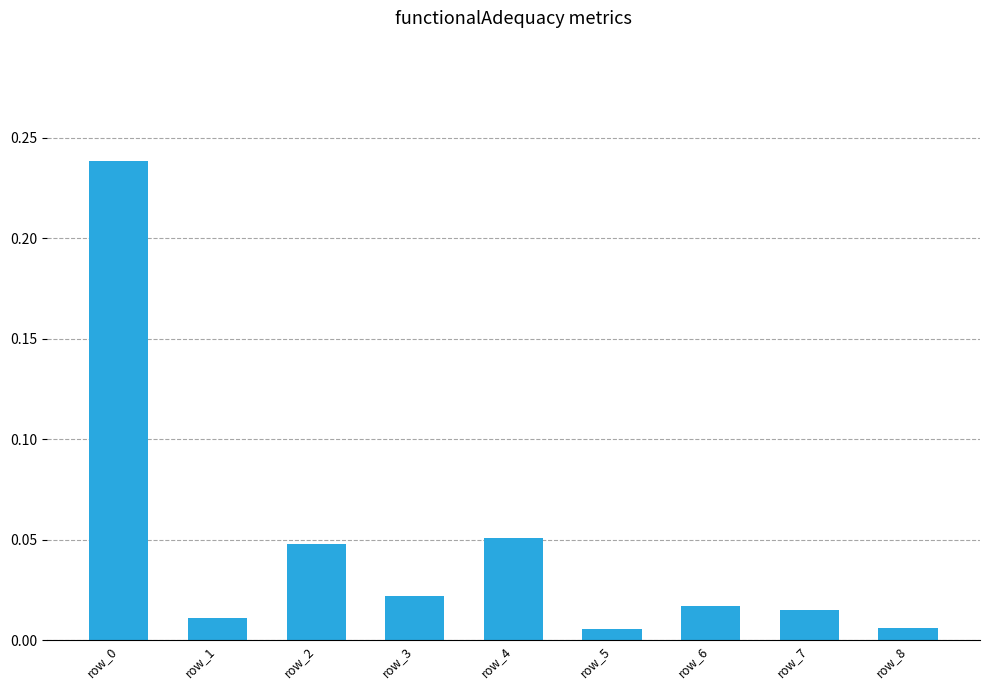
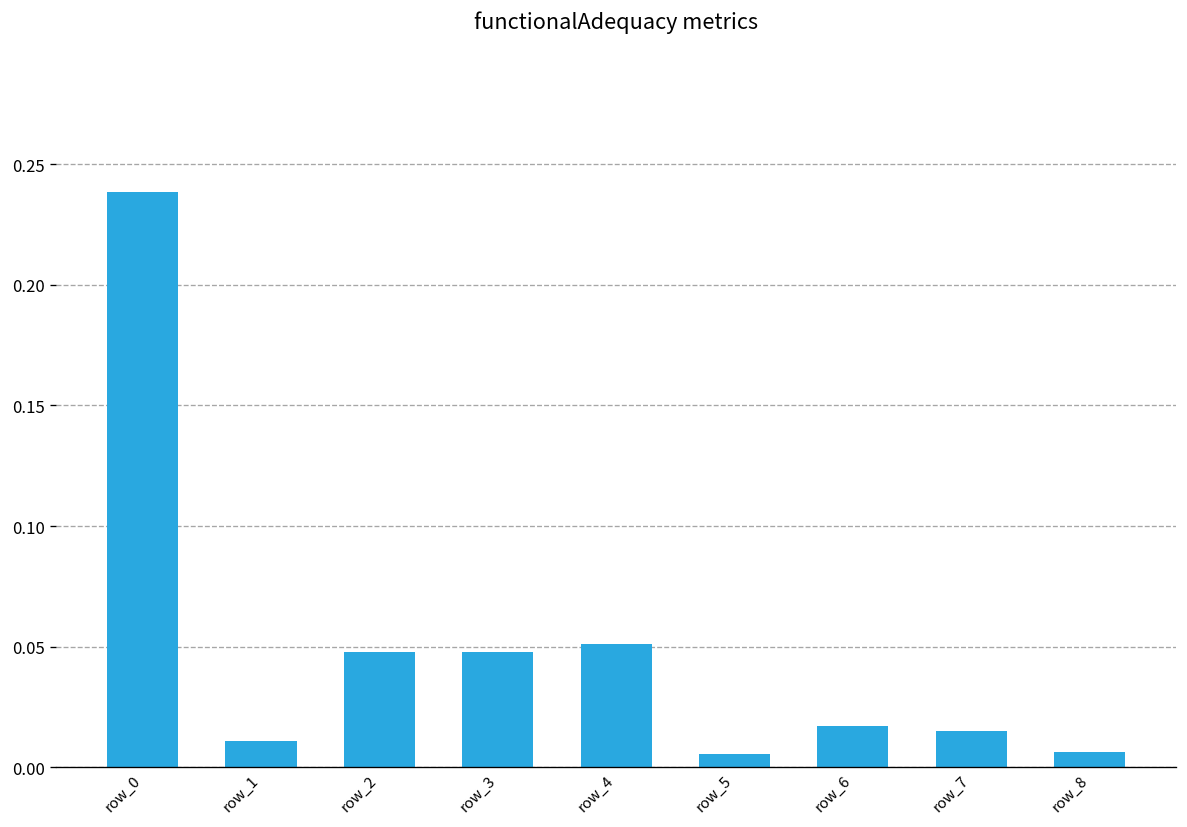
  {
    "row_0": 0.239,
    "row_1": 0.011,
    "row_2": 0.048,
-   "row_3": 0.022,
+   "row_3": 0.048,
    "row_4": 0.051,
    "row_5": 0.006,
    "row_6": 0.017,
    "row_7": 0.015,
    "row_8": 0.006
  }
